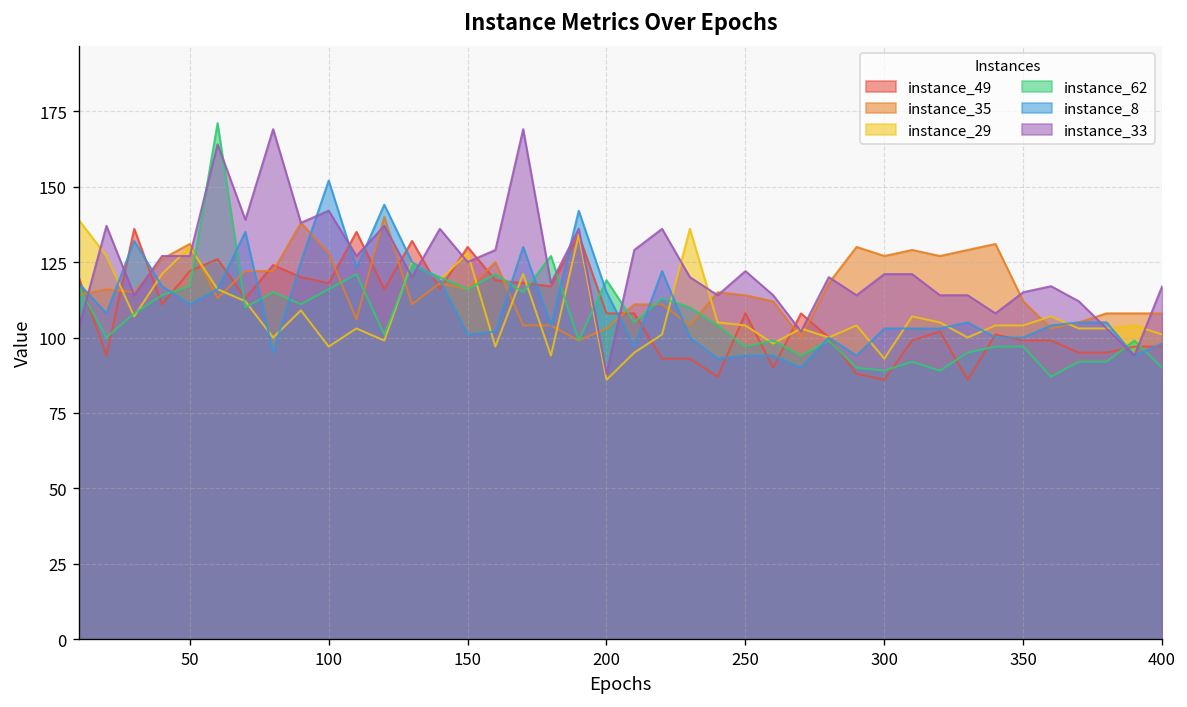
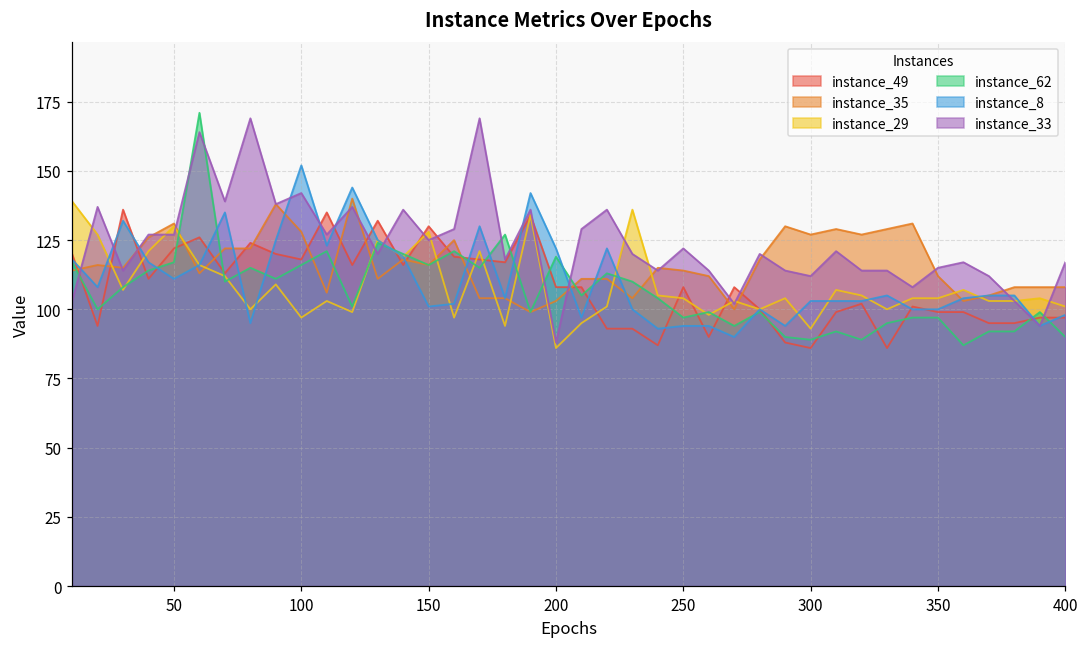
  {
    "instance_62": {
      "50": 117,
      "100": 116,
      "200": 119,
      "250": 97,
      "300": 89,
      "350": 97,
      "400": 90
    },
    "instance_8": {
      "50": 111,
      "100": 152,
      "150": 101,
-     "200": 115,
+     "200": 122,
      "250": 94,
      "300": 103
    },
    "instance_33": {
      "50": 127,
      "100": 142,
      "150": 125,
      "200": 88,
      "250": 122,
-     "300": 121,
+     "300": 112,
      "350": 115,
      "400": 117
    }
  }
